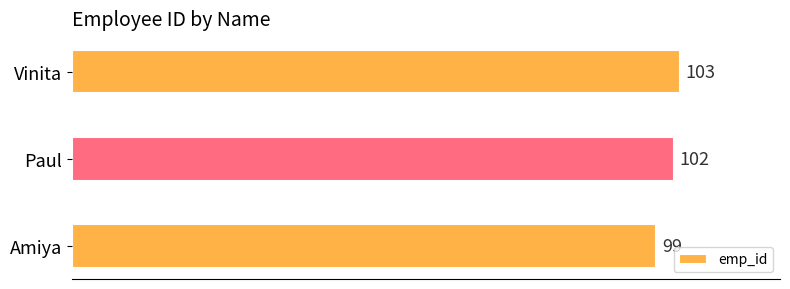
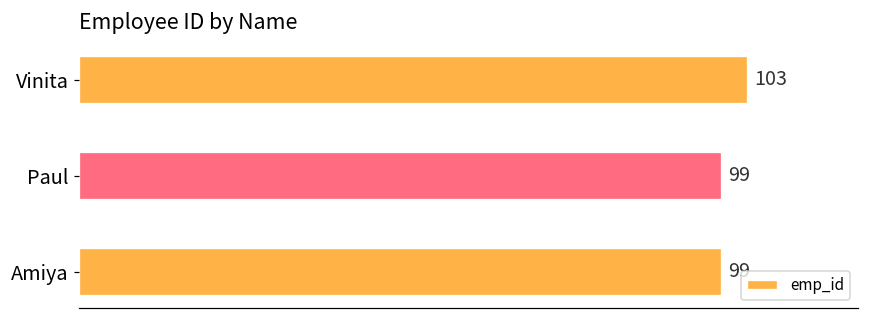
  {
    "Vinita": 103,
-   "Paul": 102
+   "Paul": 99
  }
